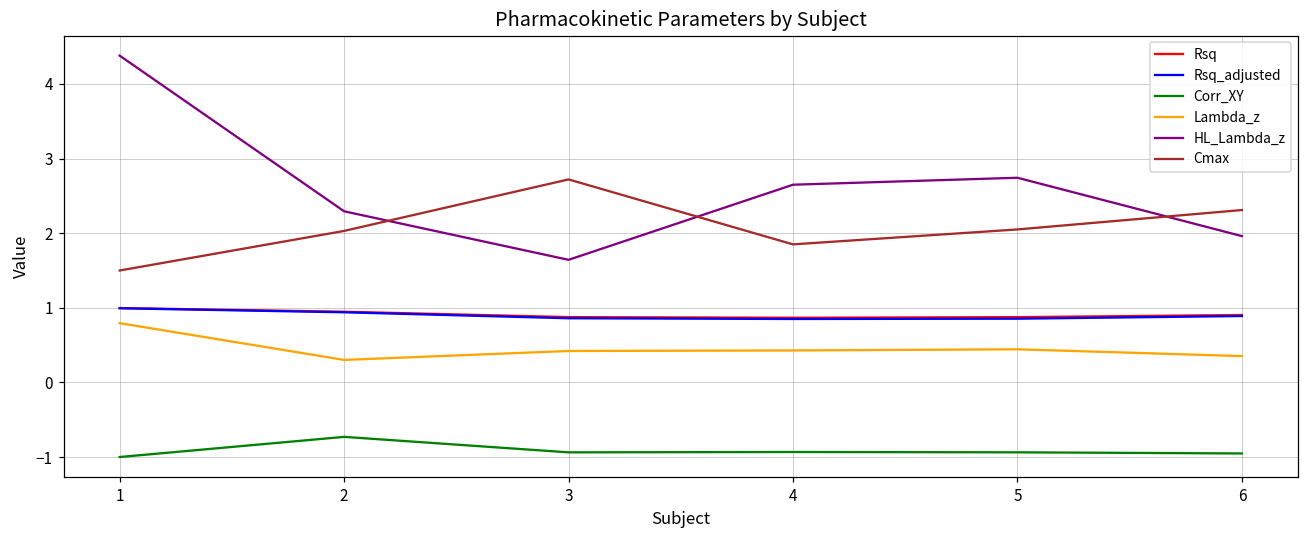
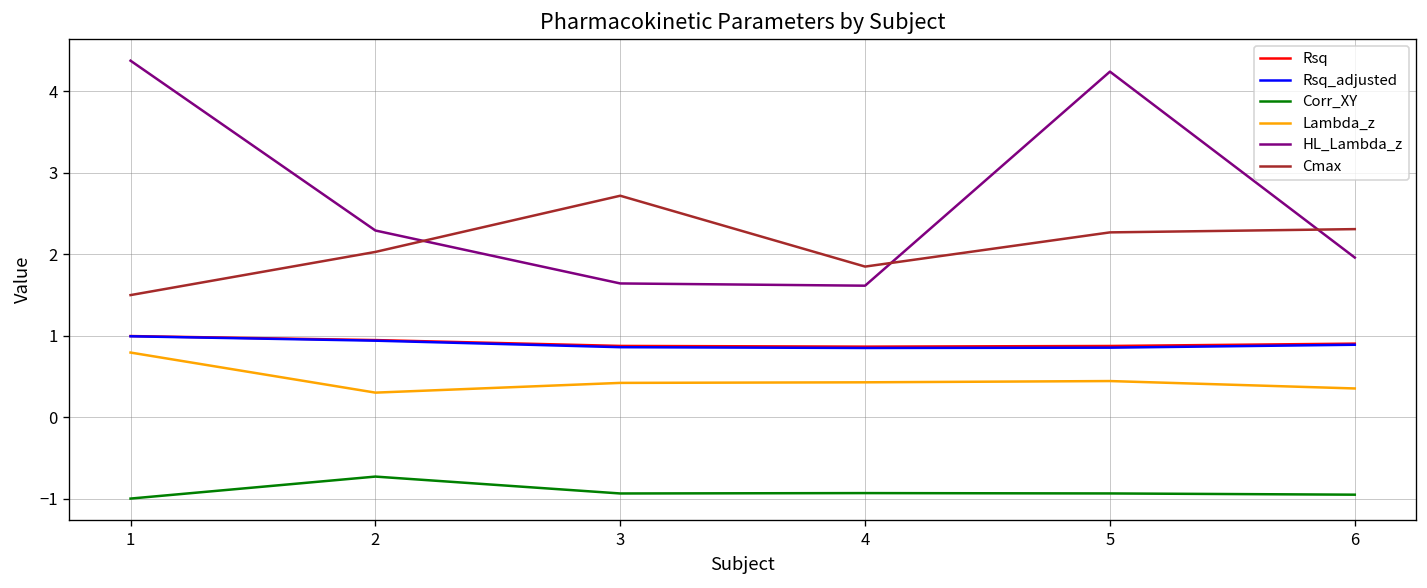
  {
    "Corr_XY": {
      "1": -1.0,
      "2": -0.7,
      "3": -0.9,
      "4": -0.9,
      "5": -0.9,
      "6": -1.0
    },
    "Lambda_z": {
      "1": 0.8,
      "2": 0.3,
      "3": 0.4,
      "4": 0.4,
      "5": 0.4,
      "6": 0.4
    },
    "HL_Lambda_z": {
      "1": 4.4,
      "2": 2.3,
      "3": 1.6,
-     "4": 2.6,
-     "5": 2.7,
+     "4": 1.6,
+     "5": 4.2,
      "6": 2.0
    },
    "Cmax": {
      "1": 1.5,
      "2": 2.0,
      "3": 2.7,
      "4": 1.9,
-     "5": 2.1,
+     "5": 2.3,
      "6": 2.3
    }
  }
